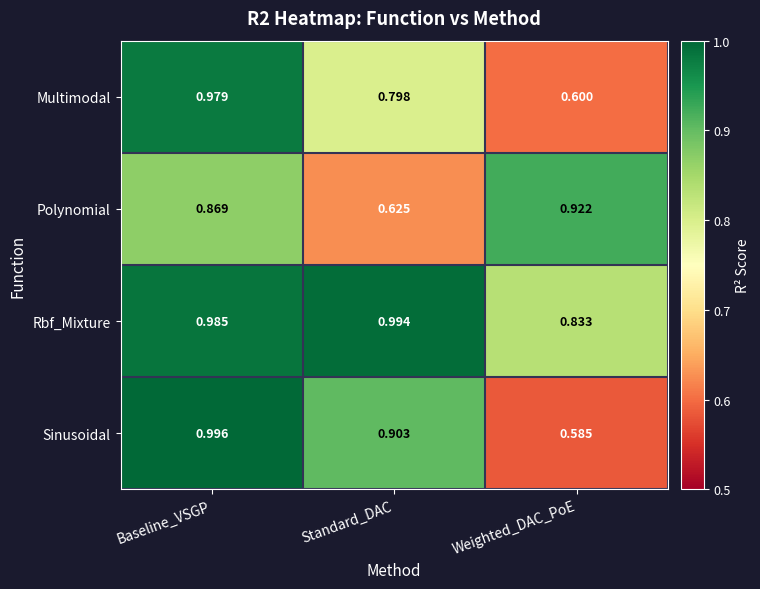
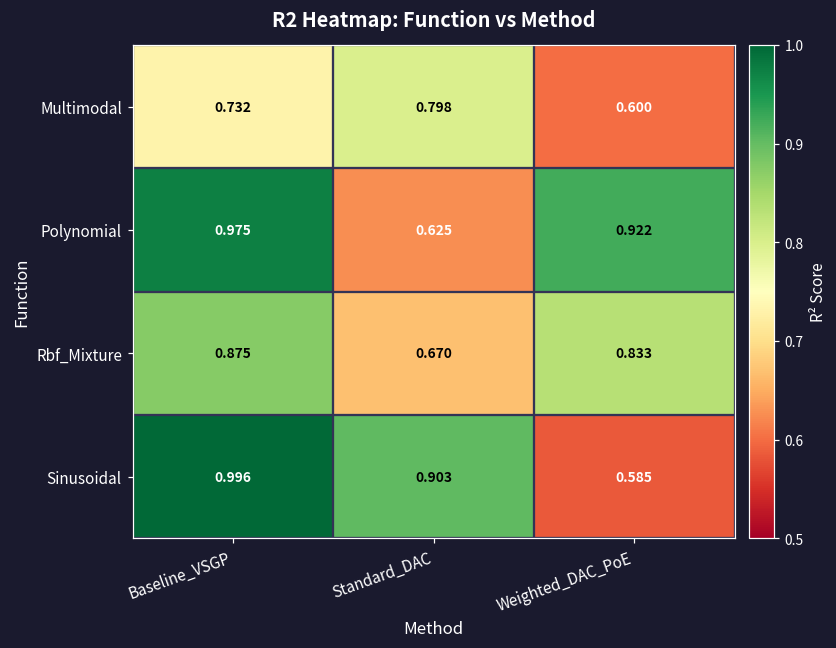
  {
    "Multimodal": {
-     "Baseline_VSGP": 0.979,
+     "Baseline_VSGP": 0.732,
      "Standard_DAC": 0.798,
      "Weighted_DAC_PoE": 0.600
    },
    "Polynomial": {
-     "Baseline_VSGP": 0.869,
+     "Baseline_VSGP": 0.975,
      "Standard_DAC": 0.625,
      "Weighted_DAC_PoE": 0.922
    },
    "Rbf_Mixture": {
-     "Baseline_VSGP": 0.985,
-     "Standard_DAC": 0.994,
+     "Baseline_VSGP": 0.875,
+     "Standard_DAC": 0.670,
      "Weighted_DAC_PoE": 0.833
    },
    "Sinusoidal": {
      "Baseline_VSGP": 0.996,
      "Standard_DAC": 0.903,
      "Weighted_DAC_PoE": 0.585
    }
  }
